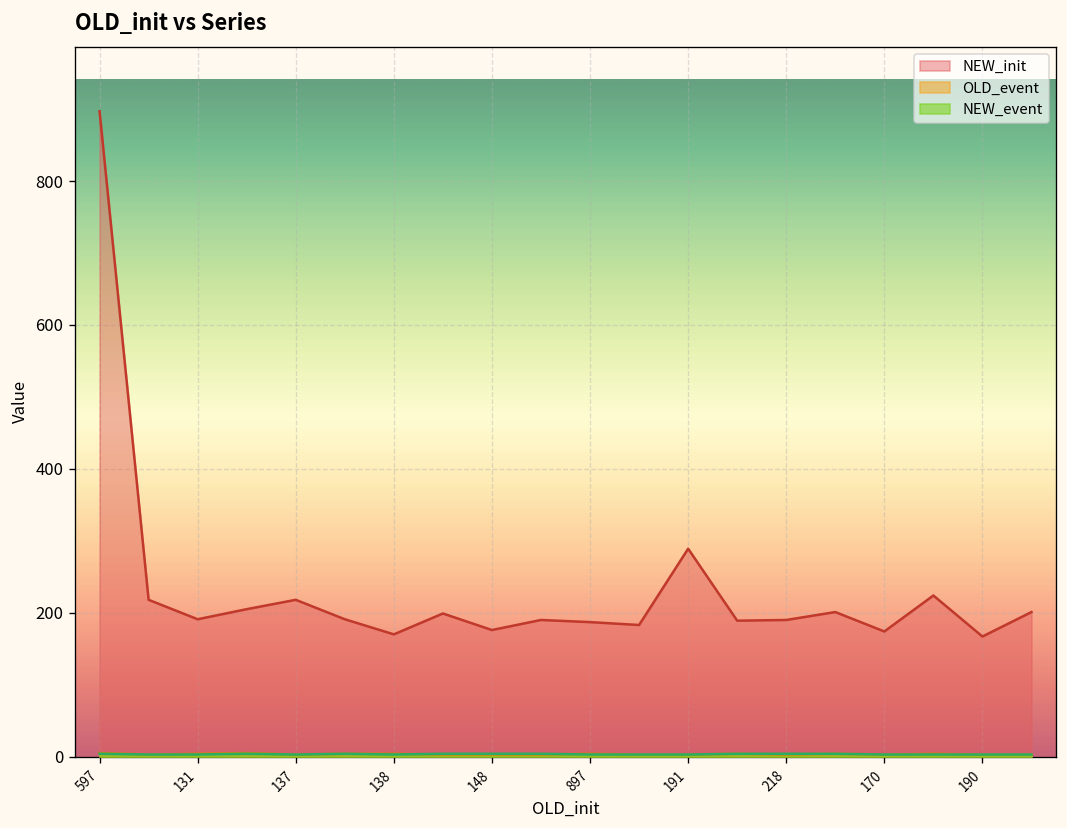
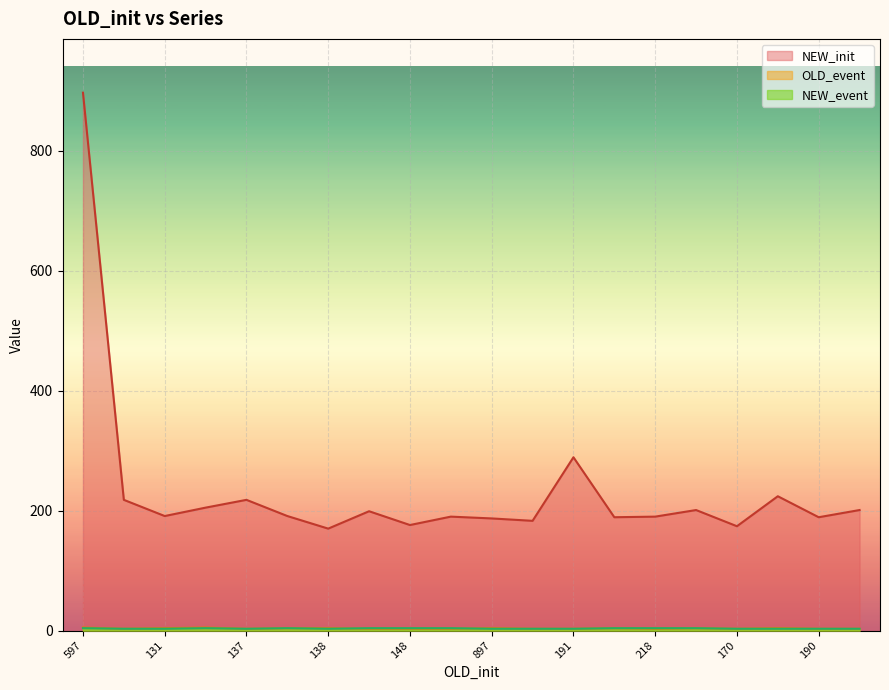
  {
    "NEW_init": {
      "597": 900,
      "131": 190,
      "137": 220,
      "138": 170,
      "148": 180,
      "897": 190,
      "191": 290,
      "218": 190,
      "170": 170,
-     "190": 170
+     "190": 190
    }
  }
